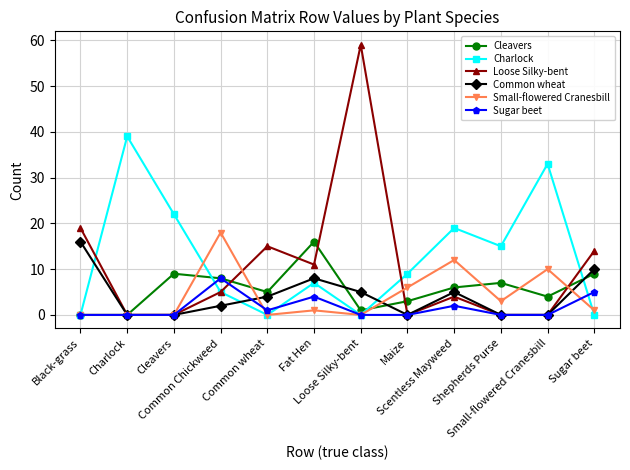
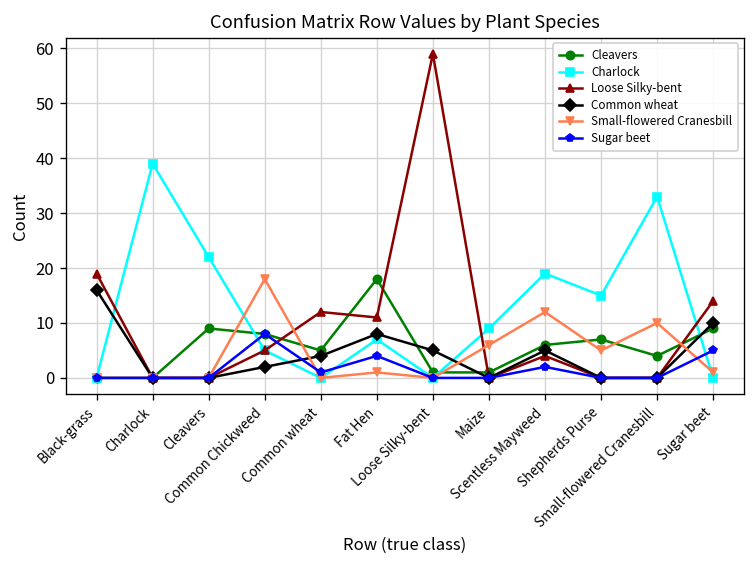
  {
    "Cleavers": {
      "Cleavers": 9,
      "Common wheat": 5,
-     "Fat Hen": 16,
+     "Fat Hen": 18,
      "Loose Silky-bent": 1,
-     "Maize": 3,
+     "Maize": 1,
      "Scentless Mayweed": 6,
      "Shepherds Purse": 7,
      "Small-flowered Cranesbill": 4,
      "Sugar beet": 9
    },
    "Charlock": {
      "Charlock": 39,
      "Cleavers": 22,
      "Fat Hen": 7,
      "Maize": 9,
      "Scentless Mayweed": 19,
      "Shepherds Purse": 15,
      "Small-flowered Cranesbill": 33,
      "Sugar beet": 0
    },
    "Loose Silky-bent": {
      "Black-grass": 19,
-     "Common wheat": 15,
+     "Common wheat": 12,
      "Fat Hen": 11,
      "Loose Silky-bent": 59,
      "Scentless Mayweed": 4,
      "Sugar beet": 14
    },
    "Common wheat": {
      "Black-grass": 16,
      "Common Chickweed": 2,
      "Common wheat": 4,
      "Fat Hen": 8,
      "Loose Silky-bent": 5,
      "Scentless Mayweed": 5,
      "Sugar beet": 10
    },
    "Small-flowered Cranesbill": {
      "Common Chickweed": 18,
      "Fat Hen": 1,
      "Maize": 6,
      "Scentless Mayweed": 12,
-     "Shepherds Purse": 3,
+     "Shepherds Purse": 5,
      "Small-flowered Cranesbill": 10,
      "Sugar beet": 1
    },
    "Sugar beet": {
      "Common wheat": 1,
      "Fat Hen": 4,
      "Scentless Mayweed": 2,
      "Sugar beet": 5
    }
  }
